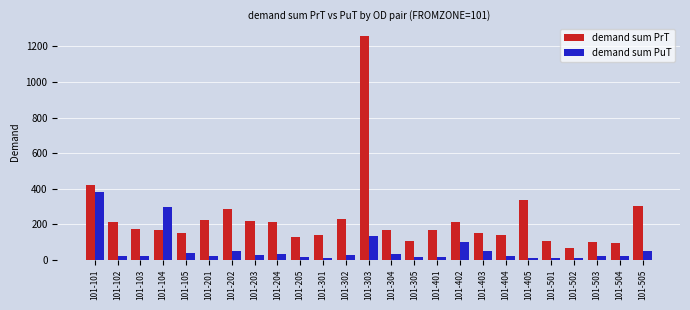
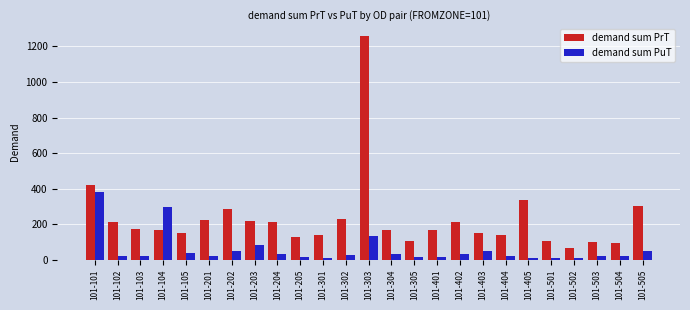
  {
    "demand sum PrT": {
      "101-101": 420,
      "101-102": 210,
      "101-103": 180,
      "101-104": 160,
      "101-105": 150,
      "101-201": 220,
      "101-202": 280,
      "101-203": 220,
      "101-204": 210,
      "101-205": 130,
      "101-301": 140,
      "101-302": 230,
      "101-303": 1260,
      "101-304": 170,
      "101-305": 110,
      "101-401": 170,
      "101-402": 210,
      "101-403": 150,
      "101-404": 140,
      "101-405": 340,
      "101-501": 100,
      "101-502": 70,
      "101-503": 100,
      "101-504": 90,
      "101-505": 300
    },
    "demand sum PuT": {
      "101-101": 380,
      "101-102": 20,
      "101-103": 20,
      "101-104": 300,
      "101-105": 40,
      "101-201": 20,
      "101-202": 50,
-     "101-203": 20,
+     "101-203": 80,
      "101-204": 30,
      "101-302": 20,
      "101-303": 130,
      "101-304": 30,
      "101-305": 20,
-     "101-402": 100,
+     "101-402": 30,
      "101-403": 50,
      "101-404": 20,
      "101-503": 20,
      "101-504": 20,
      "101-505": 50
    }
  }
